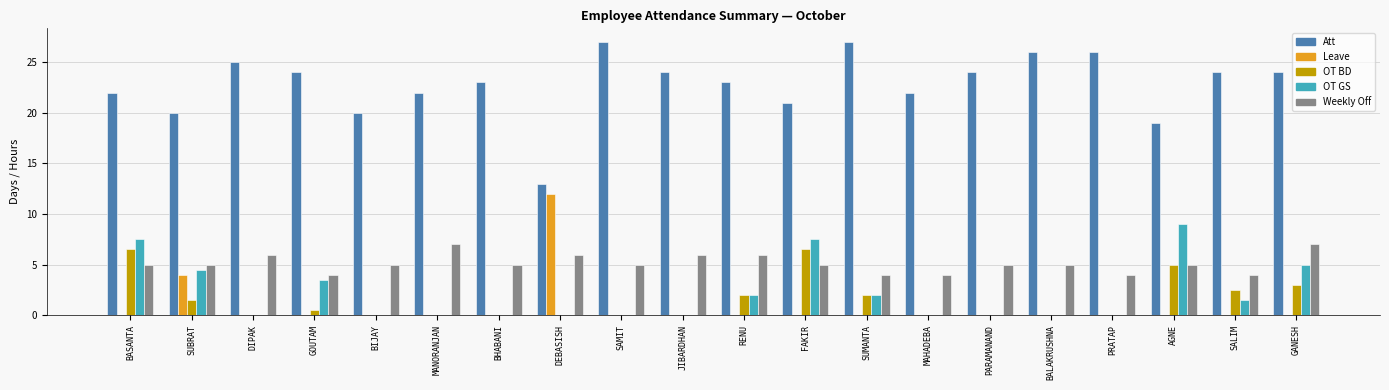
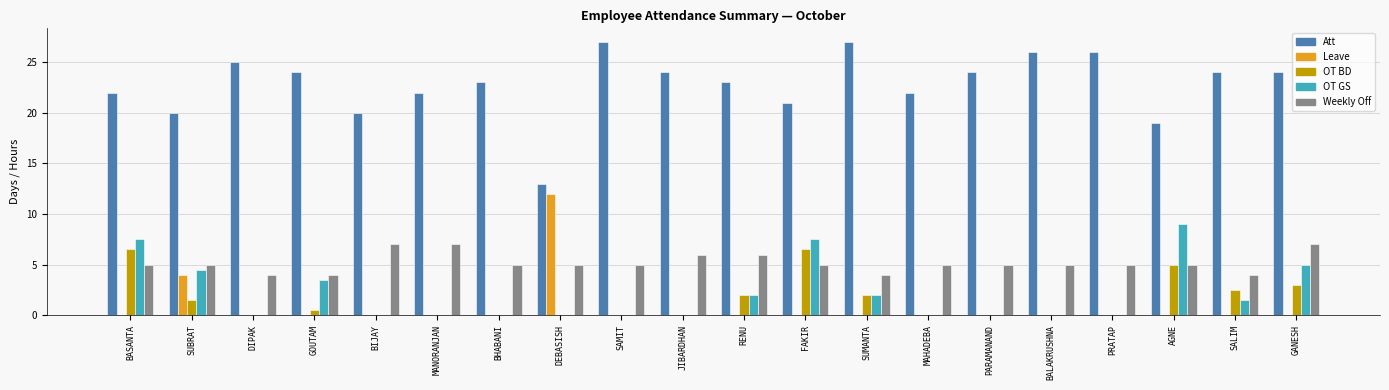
  {
    "Weekly Off": {
      "BASANTA": 5,
      "SUBRAT": 5,
-     "DIPAK": 6,
+     "DIPAK": 4,
      "GOUTAM": 4,
-     "BIJAY": 5,
+     "BIJAY": 7,
      "MANORANJAN": 7,
      "BHABANI": 5,
-     "DEBASISH": 6,
+     "DEBASISH": 5,
      "SAMIT": 5,
      "JIBARDHAN": 6,
      "RENU": 6,
      "FAKIR": 5,
      "SUMANTA": 4,
-     "MAHADEBA": 4,
+     "MAHADEBA": 5,
      "PARAMANAND": 5,
      "BALAKRUSHNA": 5,
-     "PRATAP": 4,
+     "PRATAP": 5,
      "AGNE": 5,
      "SALIM": 4,
      "GANESH": 7
    }
  }
